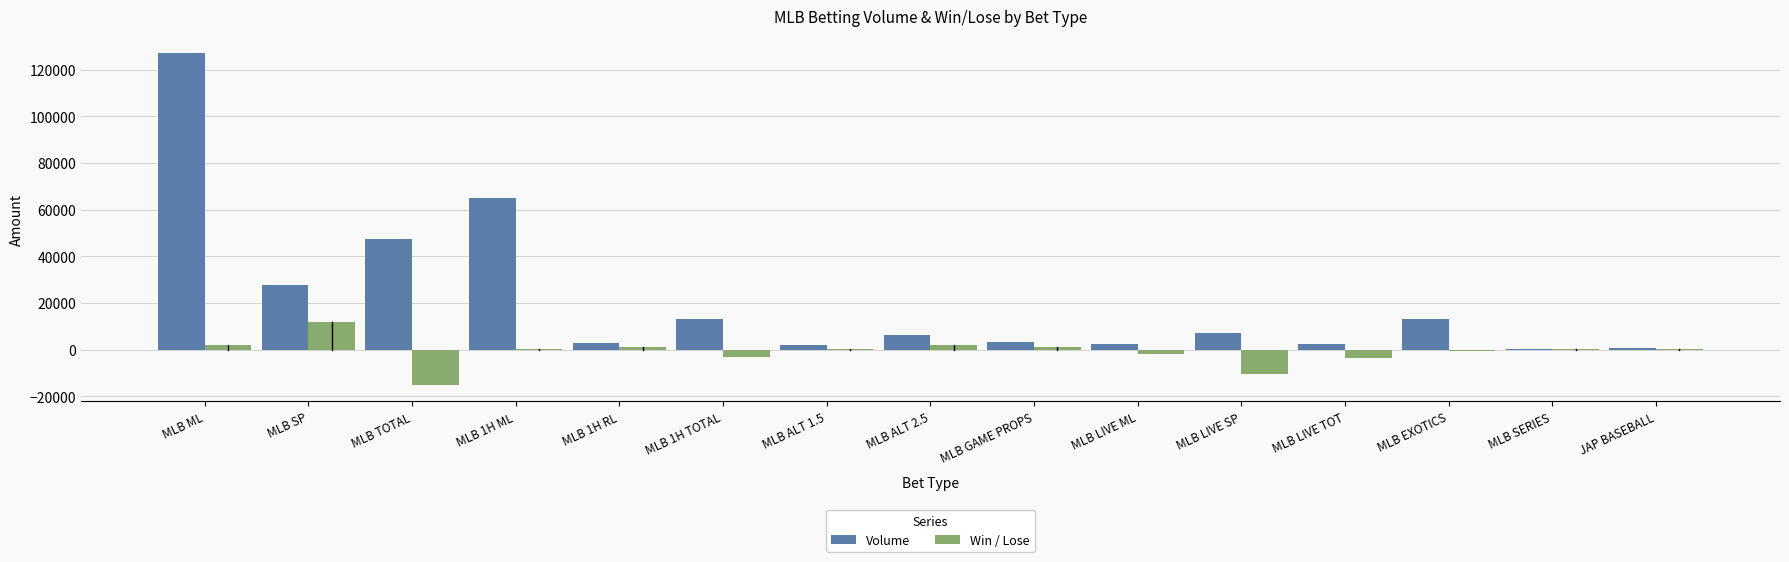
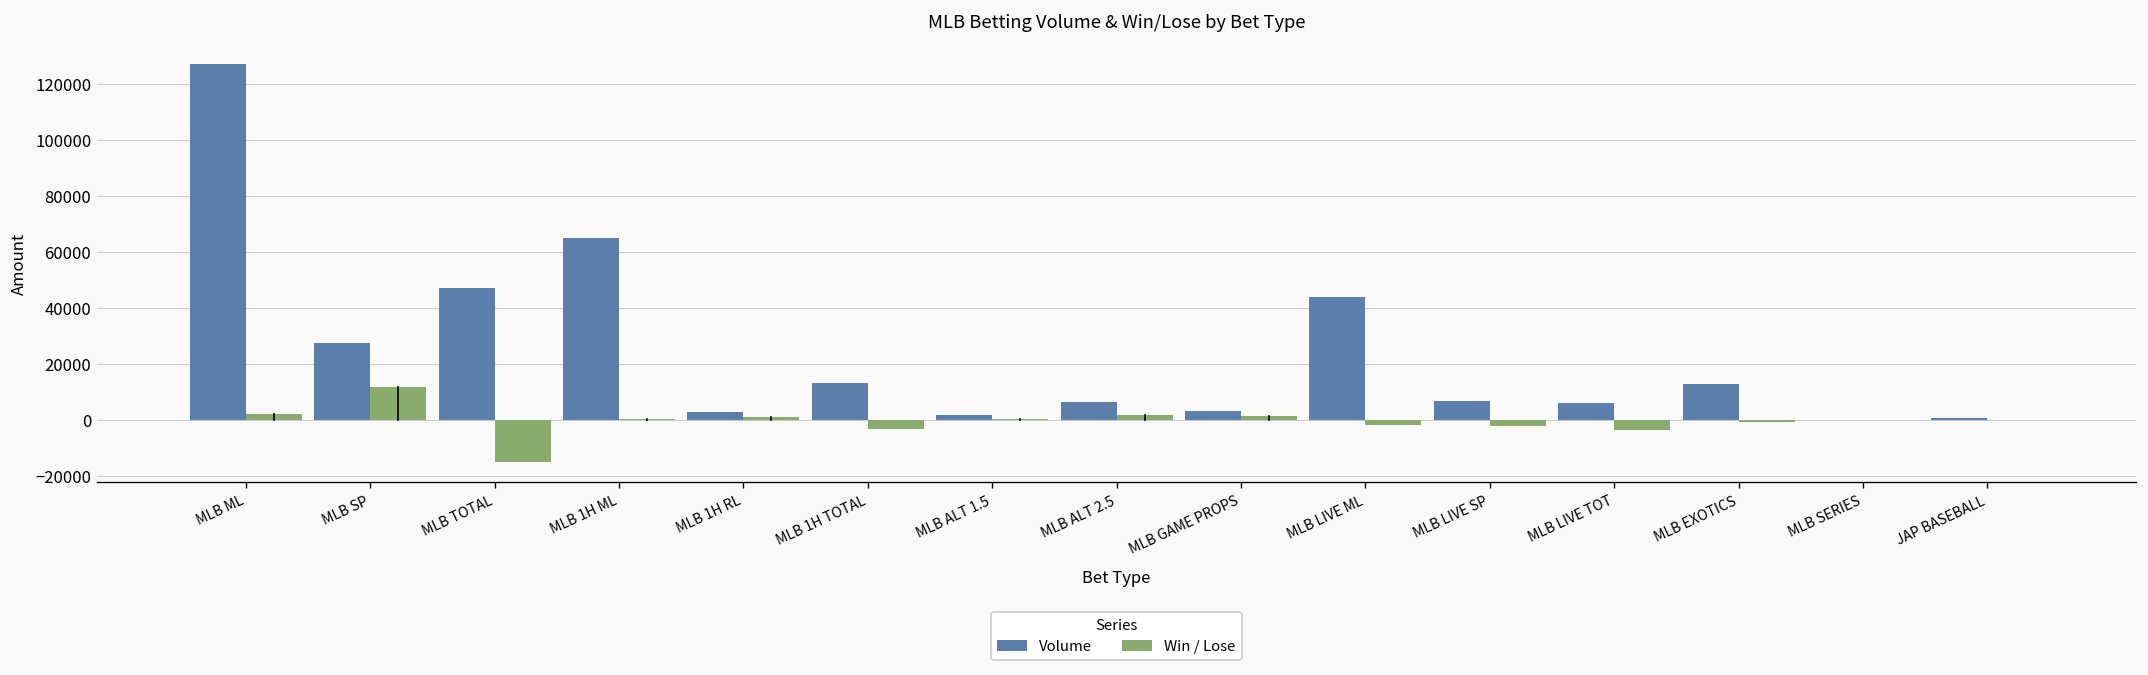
  {
    "Volume": {
      "MLB ML": 127000,
      "MLB SP": 28000,
      "MLB TOTAL": 47000,
      "MLB 1H ML": 65000,
      "MLB 1H RL": 3000,
      "MLB 1H TOTAL": 13000,
      "MLB ALT 1.5": 2000,
      "MLB ALT 2.5": 6000,
      "MLB GAME PROPS": 3000,
-     "MLB LIVE ML": 3000,
+     "MLB LIVE ML": 44000,
      "MLB LIVE SP": 7000,
-     "MLB LIVE TOT": 2000,
+     "MLB LIVE TOT": 6000,
      "MLB EXOTICS": 13000
    },
    "Win / Lose": {
      "MLB ML": 2000,
      "MLB SP": 12000,
      "MLB TOTAL": -15000,
      "MLB 1H TOTAL": -3000,
      "MLB ALT 2.5": 2000,
      "MLB GAME PROPS": 1000,
      "MLB LIVE ML": -2000,
-     "MLB LIVE SP": -11000,
+     "MLB LIVE SP": -2000,
      "MLB LIVE TOT": -4000
    }
  }
